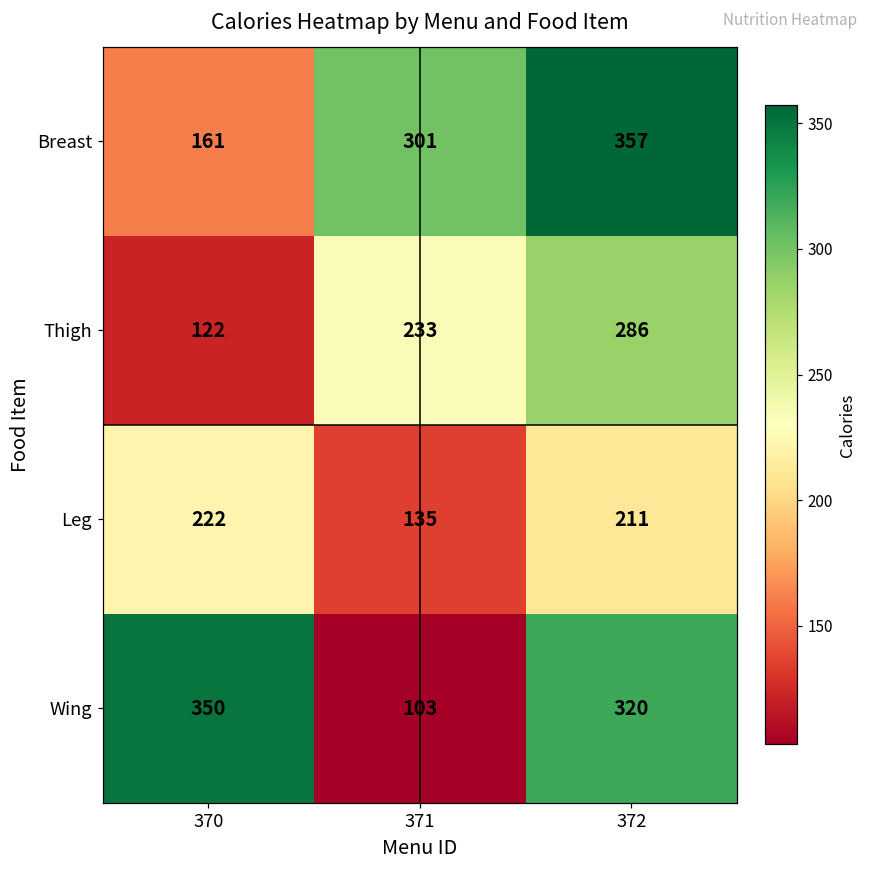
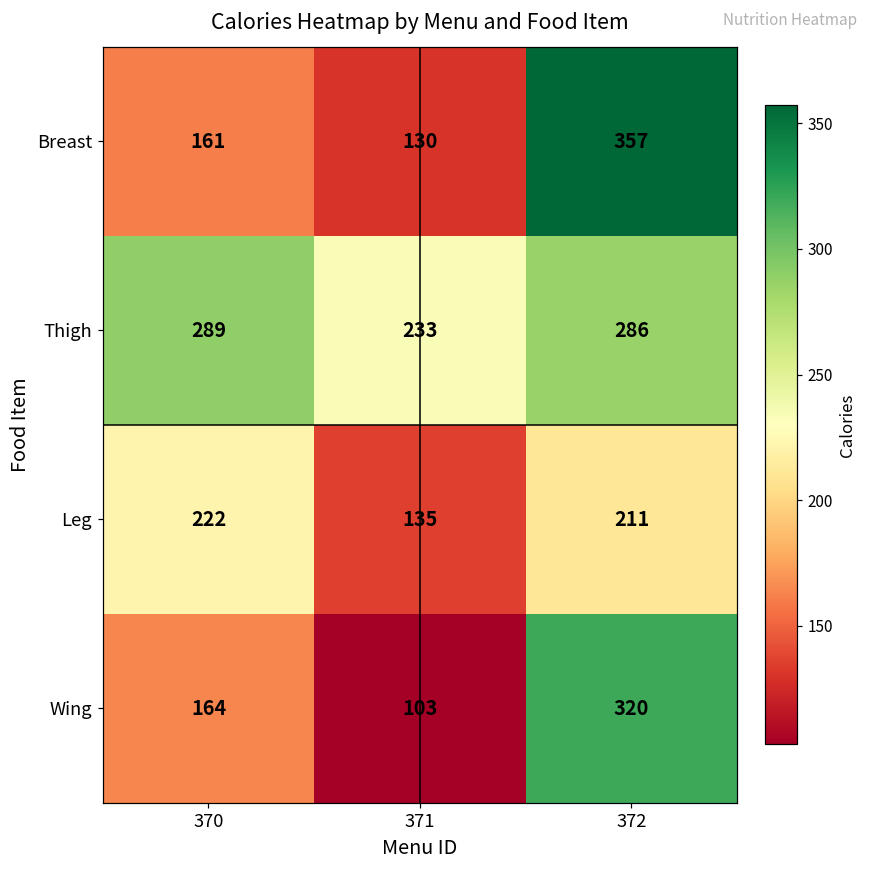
  {
    "Breast": {
      "370": 161,
-     "371": 301,
+     "371": 130,
      "372": 357
    },
    "Thigh": {
-     "370": 122,
+     "370": 289,
      "371": 233,
      "372": 286
    },
    "Leg": {
      "370": 222,
      "371": 135,
      "372": 211
    },
    "Wing": {
-     "370": 350,
+     "370": 164,
      "371": 103,
      "372": 320
    }
  }
